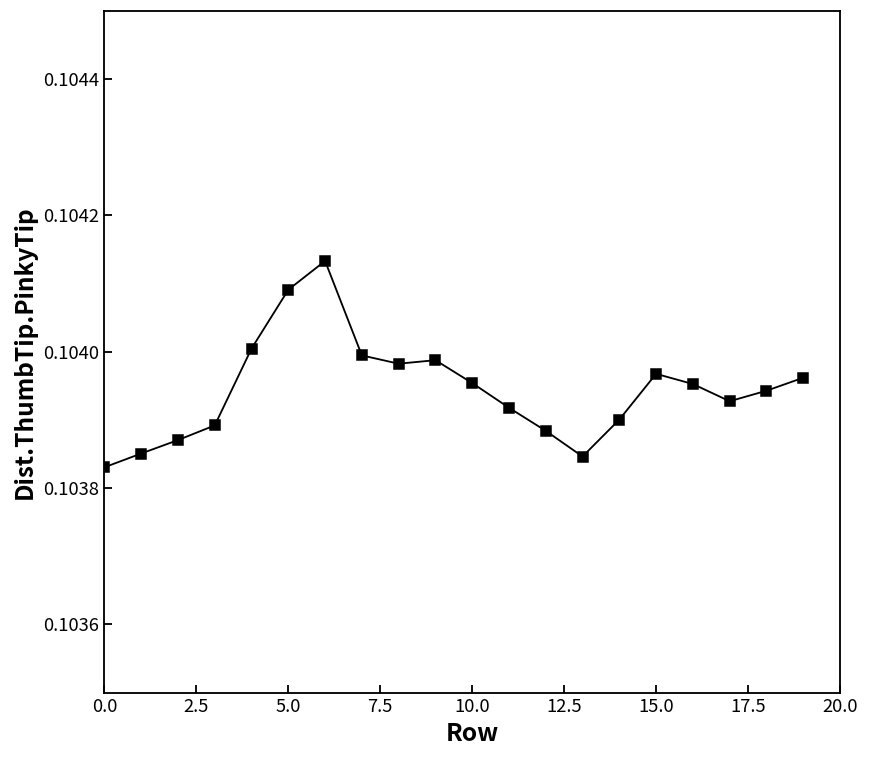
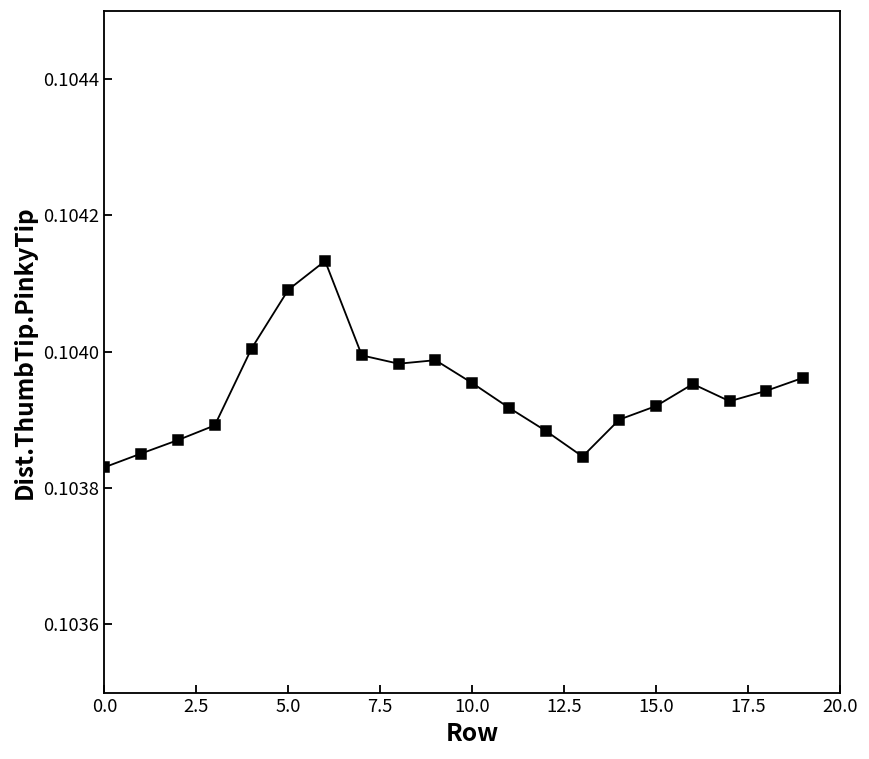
  {
    "0.0": 0.10383,
    "5.0": 0.10409,
    "10.0": 0.10395,
-   "15.0": 0.10397
+   "15.0": 0.10392
  }
